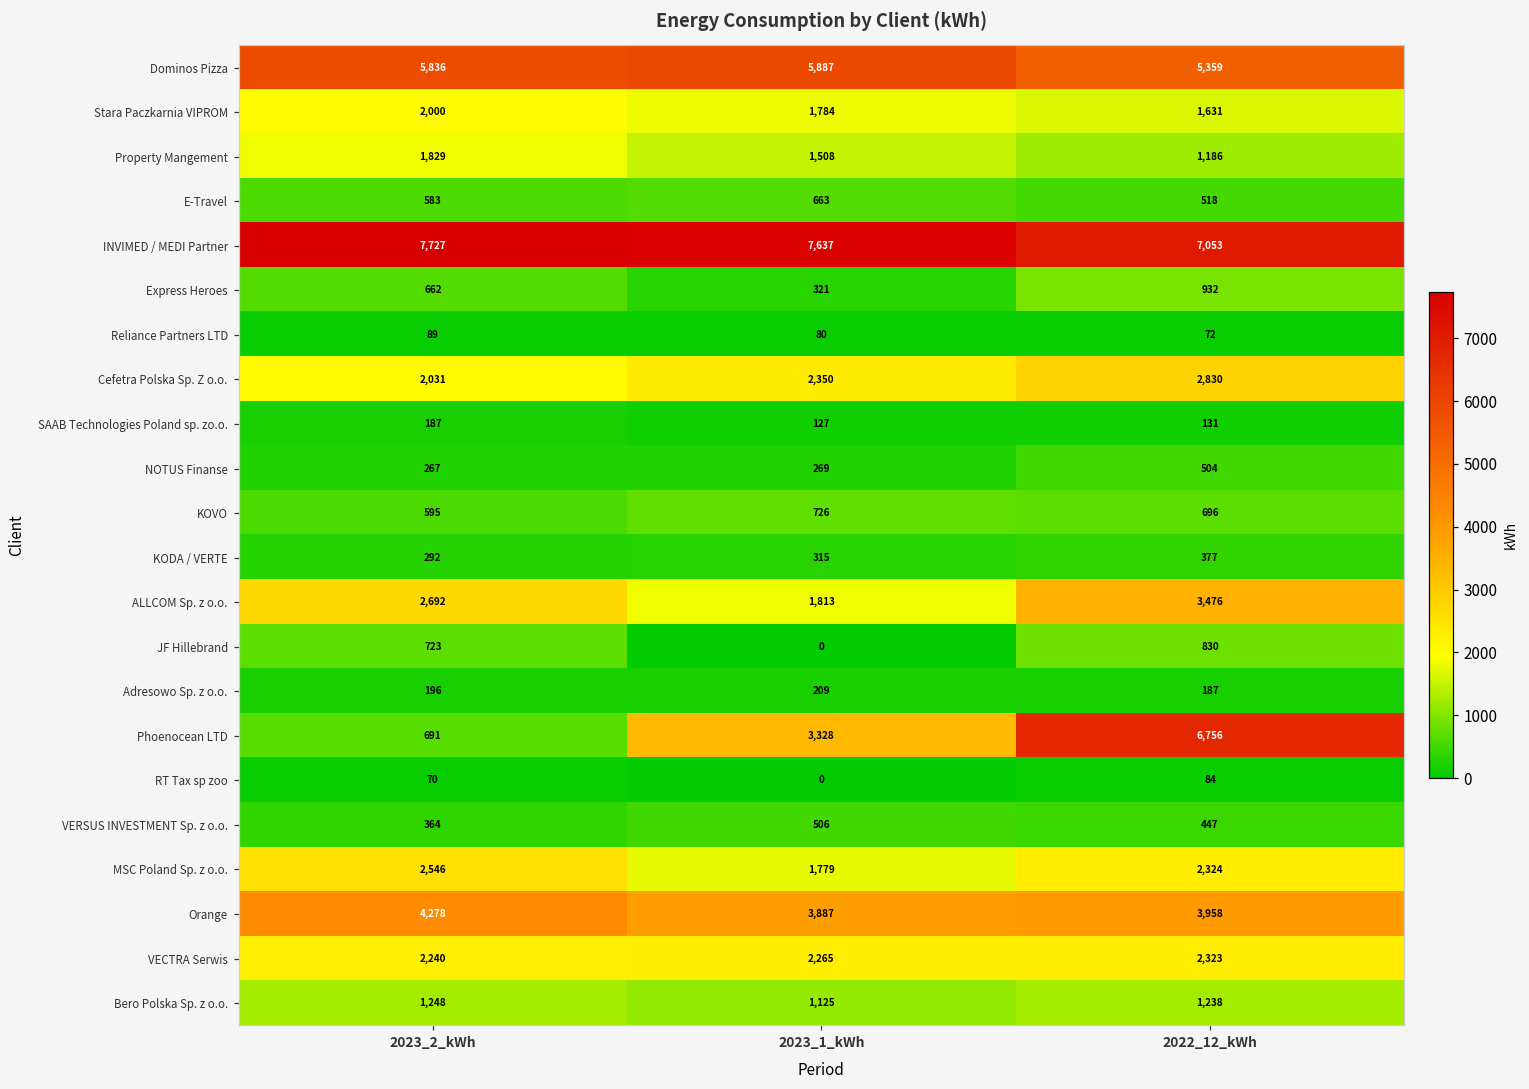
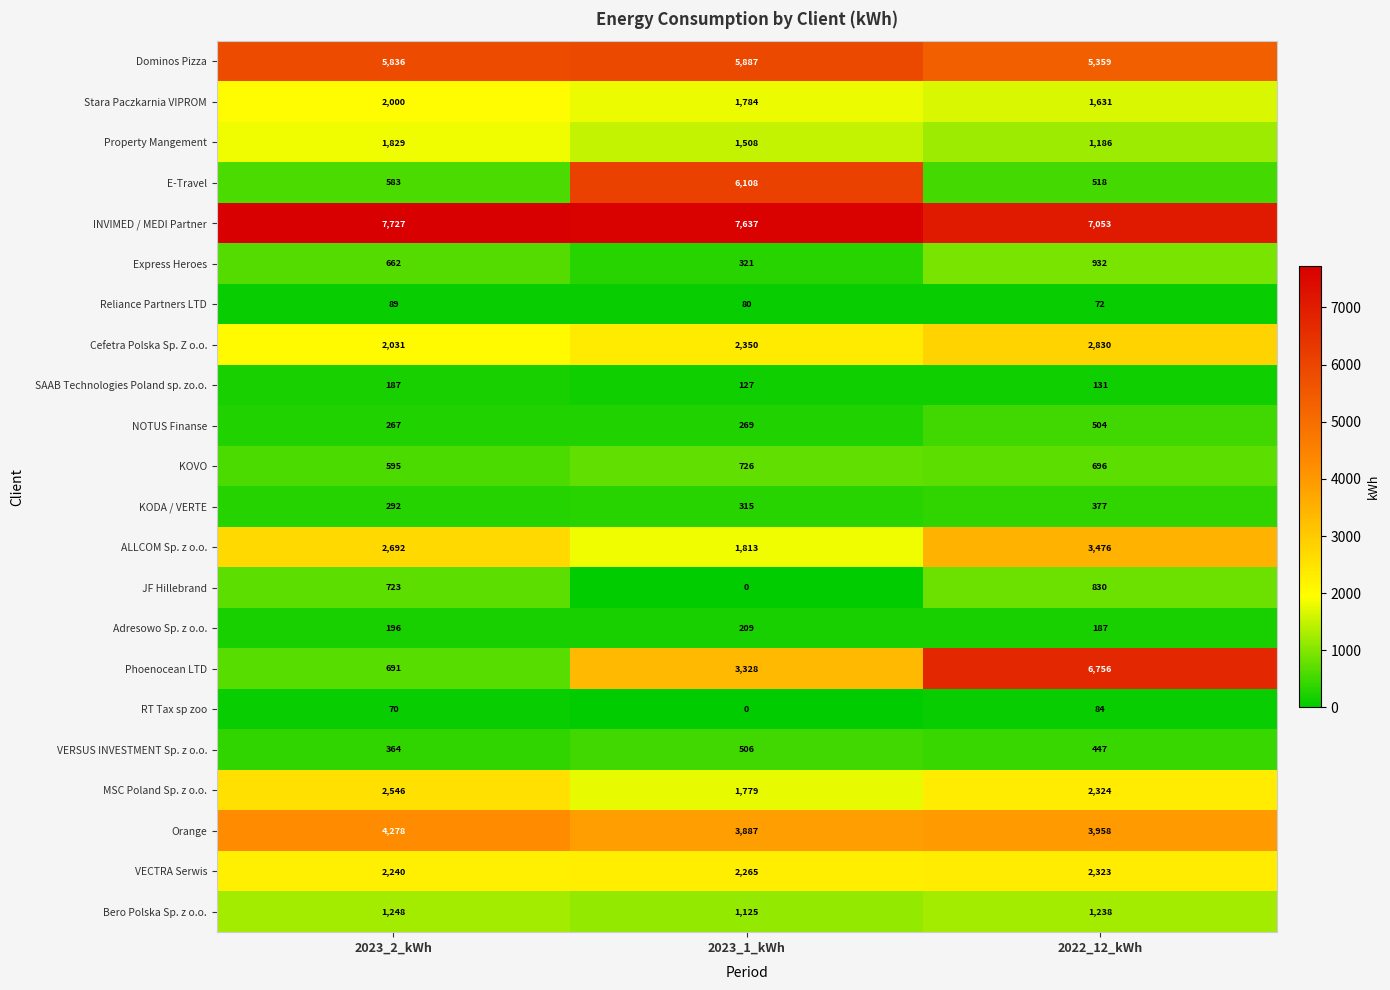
  {
    "Dominos Pizza": {
      "2023_2_kWh": "5,836",
      "2023_1_kWh": "5,887",
      "2022_12_kWh": "5,359"
    },
    "Stara Paczkarnia VIPROM": {
      "2023_2_kWh": "2,000",
      "2023_1_kWh": "1,784",
      "2022_12_kWh": "1,631"
    },
    "Property Mangement": {
      "2023_2_kWh": "1,829",
      "2023_1_kWh": "1,508",
      "2022_12_kWh": "1,186"
    },
    "E-Travel": {
      "2023_2_kWh": "583",
-     "2023_1_kWh": "663",
+     "2023_1_kWh": "6,108",
      "2022_12_kWh": "518"
    },
    "INVIMED / MEDI Partner": {
      "2023_2_kWh": "7,727",
      "2023_1_kWh": "7,637",
      "2022_12_kWh": "7,053"
    },
    "Express Heroes": {
      "2023_2_kWh": "662",
      "2023_1_kWh": "321",
      "2022_12_kWh": "932"
    },
    "Reliance Partners LTD": {
      "2023_2_kWh": "89",
      "2023_1_kWh": "80",
      "2022_12_kWh": "72"
    },
    "Cefetra Polska Sp. Z o.o.": {
      "2023_2_kWh": "2,031",
      "2023_1_kWh": "2,350",
      "2022_12_kWh": "2,830"
    },
    "SAAB Technologies Poland sp. zo.o.": {
      "2023_2_kWh": "187",
      "2023_1_kWh": "127",
      "2022_12_kWh": "131"
    },
    "NOTUS Finanse": {
      "2023_2_kWh": "267",
      "2023_1_kWh": "269",
      "2022_12_kWh": "504"
    },
    "KOVO": {
      "2023_2_kWh": "595",
      "2023_1_kWh": "726",
      "2022_12_kWh": "696"
    },
    "KODA / VERTE": {
      "2023_2_kWh": "292",
      "2023_1_kWh": "315",
      "2022_12_kWh": "377"
    },
    "ALLCOM Sp. z o.o.": {
      "2023_2_kWh": "2,692",
      "2023_1_kWh": "1,813",
      "2022_12_kWh": "3,476"
    },
    "JF Hillebrand": {
      "2023_2_kWh": "723",
      "2023_1_kWh": "0",
      "2022_12_kWh": "830"
    },
    "Adresowo Sp. z o.o.": {
      "2023_2_kWh": "196",
      "2023_1_kWh": "209",
      "2022_12_kWh": "187"
    },
    "Phoenocean LTD": {
      "2023_2_kWh": "691",
      "2023_1_kWh": "3,328",
      "2022_12_kWh": "6,756"
    },
    "RT Tax sp zoo": {
      "2023_2_kWh": "70",
      "2023_1_kWh": "0",
      "2022_12_kWh": "84"
    },
    "VERSUS INVESTMENT Sp. z o.o.": {
      "2023_2_kWh": "364",
      "2023_1_kWh": "506",
      "2022_12_kWh": "447"
    },
    "MSC Poland Sp. z o.o.": {
      "2023_2_kWh": "2,546",
      "2023_1_kWh": "1,779",
      "2022_12_kWh": "2,324"
    },
    "Orange": {
      "2023_2_kWh": "4,278",
      "2023_1_kWh": "3,887",
      "2022_12_kWh": "3,958"
    },
    "VECTRA Serwis": {
      "2023_2_kWh": "2,240",
      "2023_1_kWh": "2,265",
      "2022_12_kWh": "2,323"
    },
    "Bero Polska Sp. z o.o.": {
      "2023_2_kWh": "1,248",
      "2023_1_kWh": "1,125",
      "2022_12_kWh": "1,238"
    }
  }
